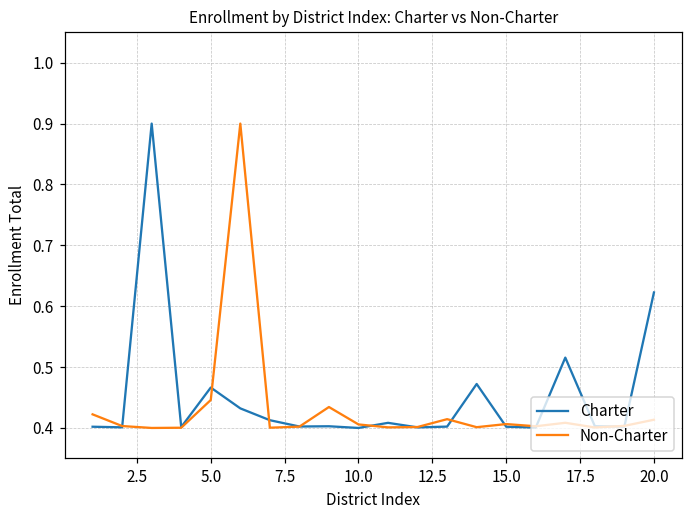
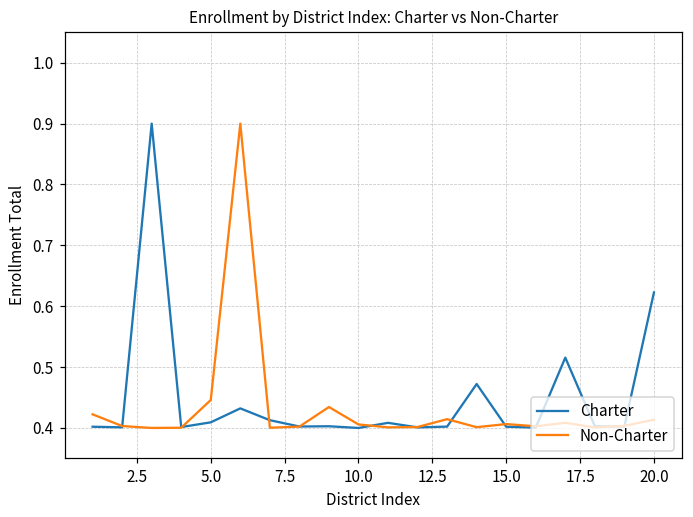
  {
    "Charter": {
-     "5.0": 0.47,
+     "5.0": 0.41,
      "10.0": 0.40,
      "20.0": 0.62
    },
    "Non-Charter": {
      "5.0": 0.45,
      "10.0": 0.41
    }
  }
